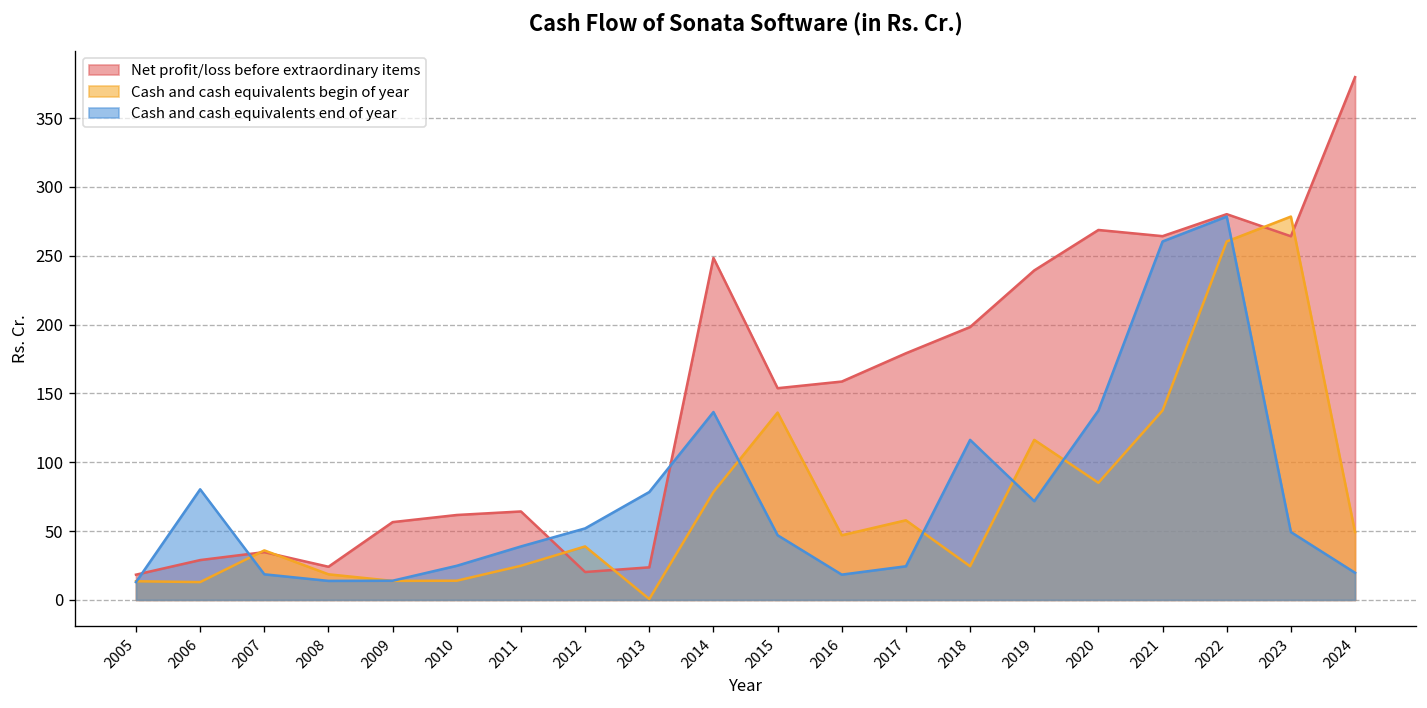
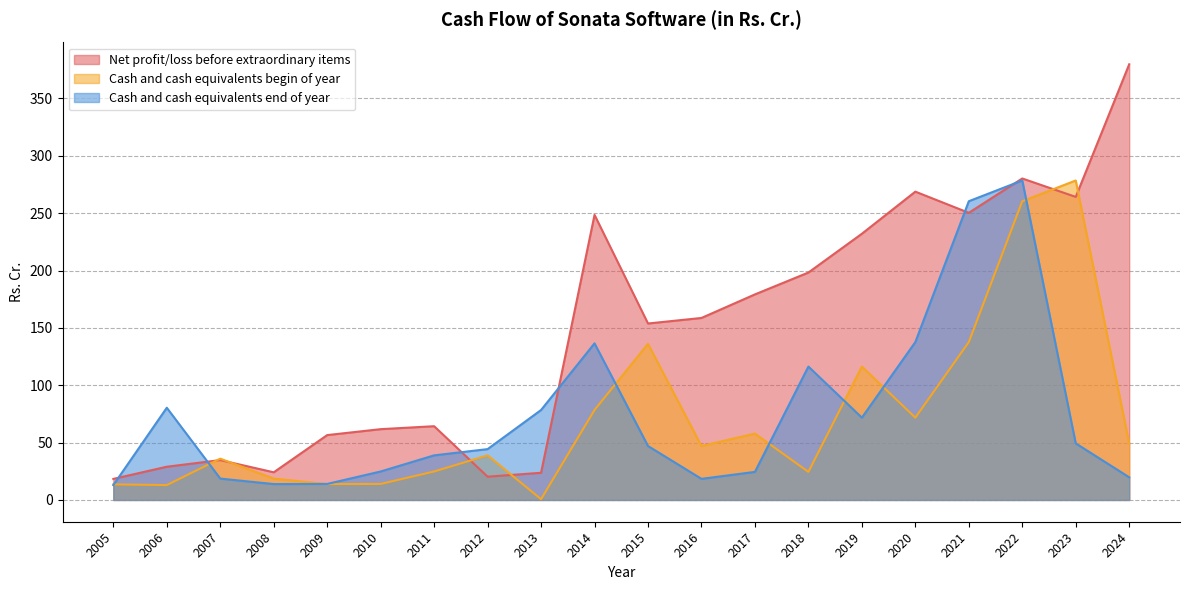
  {
    "Net profit/loss before extraordinary items": {
      "2005": 18,
      "2006": 29,
      "2008": 24,
      "2009": 57,
      "2010": 62,
      "2011": 64,
      "2012": 20,
      "2013": 24,
      "2014": 248,
      "2015": 154,
      "2016": 159,
      "2017": 179,
      "2018": 198,
-     "2019": 239,
+     "2019": 232,
      "2020": 269,
-     "2021": 264,
+     "2021": 250,
      "2023": 264,
      "2024": 380
    },
    "Cash and cash equivalents begin of year": {
      "2006": 13,
      "2008": 19,
      "2010": 14,
      "2011": 25,
      "2012": 39,
      "2013": 1,
      "2014": 78,
      "2015": 136,
      "2016": 47,
      "2017": 58,
      "2018": 24,
      "2019": 116,
-     "2020": 85,
+     "2020": 72,
      "2021": 138,
      "2022": 260,
      "2023": 278,
      "2024": 49
    },
    "Cash and cash equivalents end of year": {
      "2006": 80,
      "2007": 19,
      "2008": 14,
      "2010": 25,
      "2011": 39,
-     "2012": 52,
+     "2012": 44,
      "2013": 78,
      "2014": 137,
      "2015": 47,
      "2016": 18,
      "2017": 24,
      "2018": 116,
      "2019": 72,
      "2020": 138,
      "2021": 260,
      "2023": 49,
      "2024": 20
    }
  }
